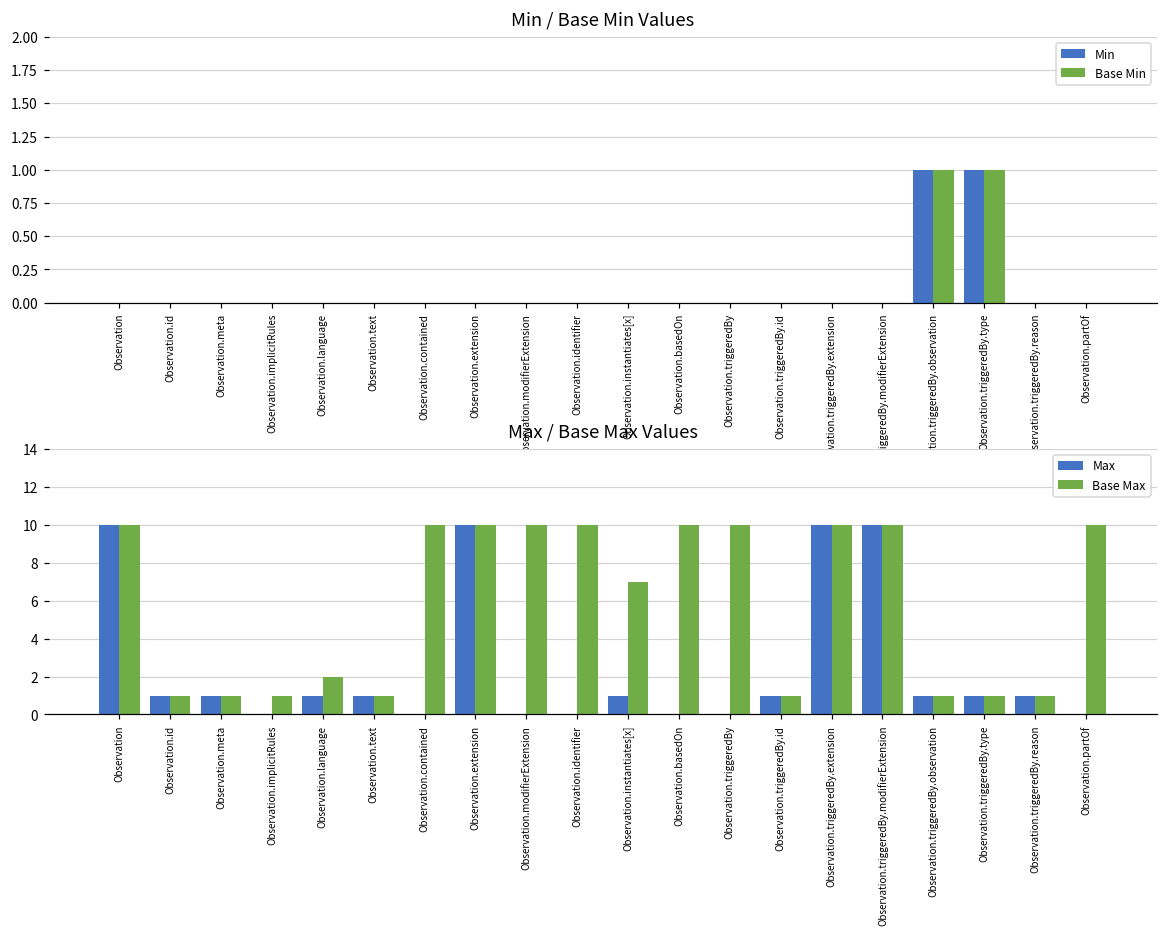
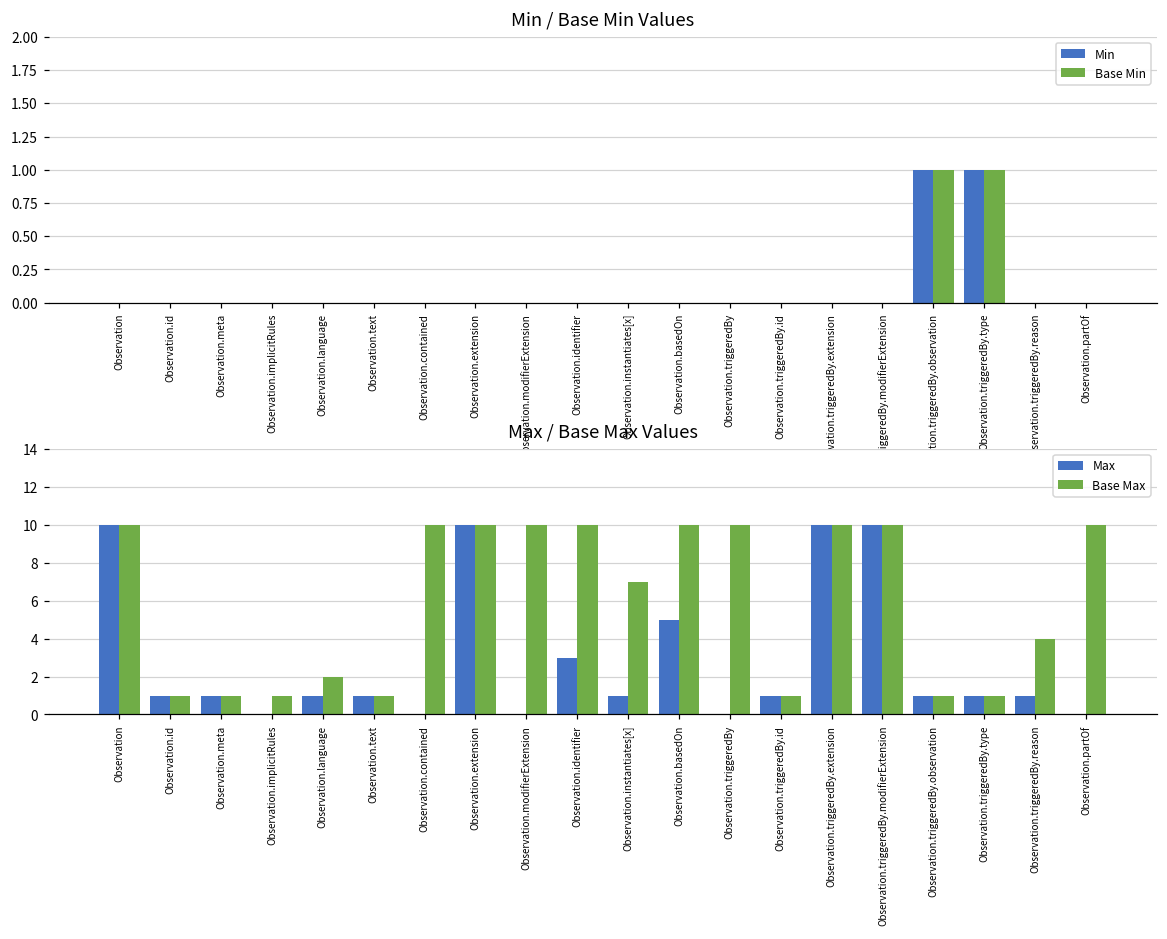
  {
    "Max / Base Max Values": {
      "Max": {
        "Observation": 10,
        "Observation.id": 1,
        "Observation.meta": 1,
        "Observation.implicitRules": 0,
        "Observation.language": 1,
        "Observation.text": 1,
        "Observation.contained": 0,
        "Observation.extension": 10,
        "Observation.modifierExtension": 0,
-       "Observation.identifier": 0,
+       "Observation.identifier": 3,
        "Observation.instantiates[x]": 1,
-       "Observation.basedOn": 0,
+       "Observation.basedOn": 5,
        "Observation.triggeredBy": 0,
        "Observation.triggeredBy.id": 1,
        "Observation.triggeredBy.extension": 10,
        "Observation.triggeredBy.modifierExtension": 10,
        "Observation.triggeredBy.observation": 1,
        "Observation.triggeredBy.type": 1,
        "Observation.triggeredBy.reason": 1,
        "Observation.partOf": 0
      },
      "Base Max": {
        "Observation": 10,
        "Observation.id": 1,
        "Observation.meta": 1,
        "Observation.implicitRules": 1,
        "Observation.language": 2,
        "Observation.text": 1,
        "Observation.contained": 10,
        "Observation.extension": 10,
        "Observation.modifierExtension": 10,
        "Observation.identifier": 10,
        "Observation.instantiates[x]": 7,
        "Observation.basedOn": 10,
        "Observation.triggeredBy": 10,
        "Observation.triggeredBy.id": 1,
        "Observation.triggeredBy.extension": 10,
        "Observation.triggeredBy.modifierExtension": 10,
        "Observation.triggeredBy.observation": 1,
        "Observation.triggeredBy.type": 1,
-       "Observation.triggeredBy.reason": 1,
+       "Observation.triggeredBy.reason": 4,
        "Observation.partOf": 10
      }
    }
  }
